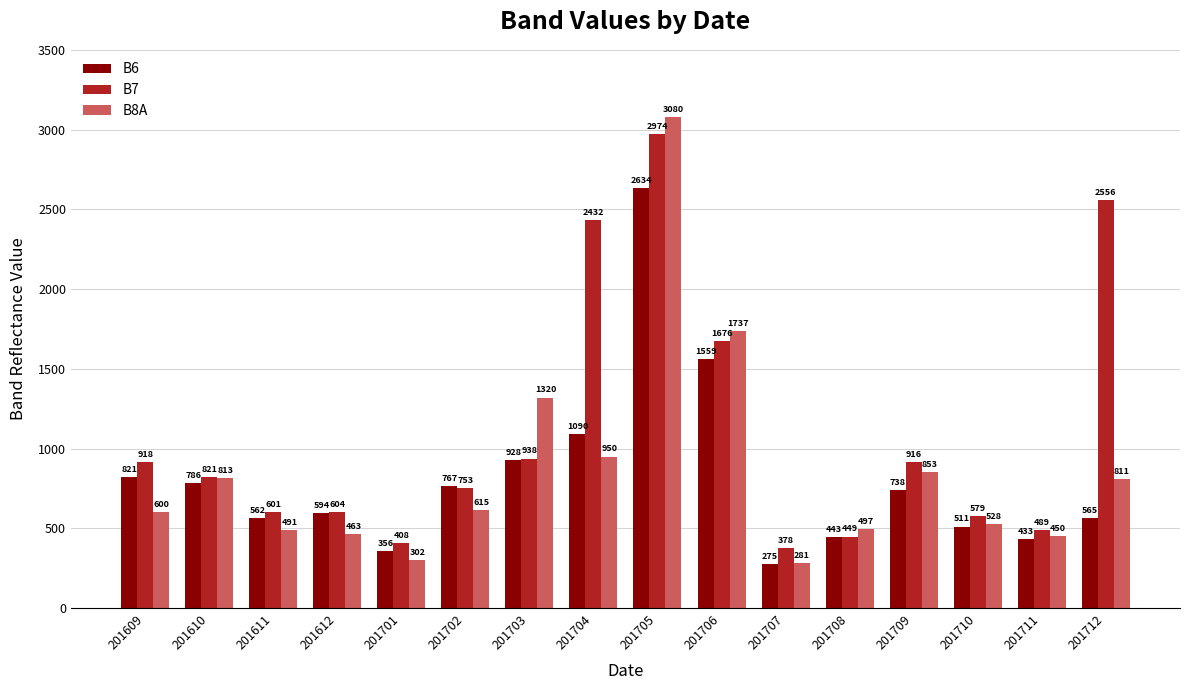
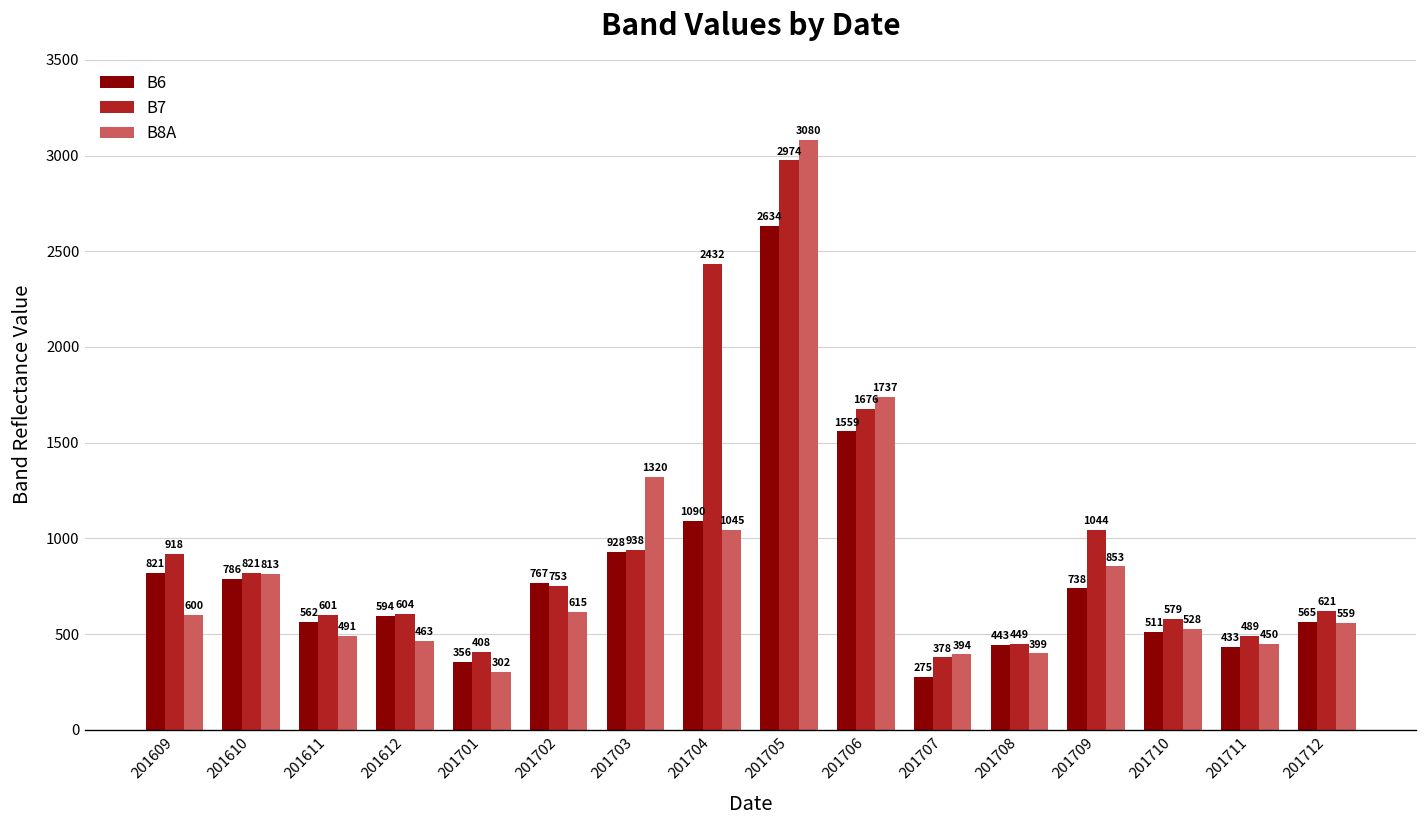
  {
    "B6": {
      "201609": 821,
      "201610": 786,
      "201611": 562,
      "201612": 594,
      "201701": 356,
      "201702": 767,
      "201703": 928,
      "201704": 1090,
      "201705": 2634,
      "201706": 1559,
      "201707": 275,
      "201708": 443,
      "201709": 738,
      "201710": 511,
      "201711": 433,
      "201712": 565
    },
    "B7": {
      "201609": 918,
      "201610": 821,
      "201611": 601,
      "201612": 604,
      "201701": 408,
      "201702": 753,
      "201703": 938,
      "201704": 2432,
      "201705": 2974,
      "201706": 1676,
      "201707": 378,
      "201708": 449,
-     "201709": 916,
+     "201709": 1044,
      "201710": 579,
      "201711": 489,
-     "201712": 2556
+     "201712": 621
    },
    "B8A": {
      "201609": 600,
      "201610": 813,
      "201611": 491,
      "201612": 463,
      "201701": 302,
      "201702": 615,
      "201703": 1320,
-     "201704": 950,
+     "201704": 1045,
      "201705": 3080,
      "201706": 1737,
-     "201707": 281,
-     "201708": 497,
+     "201707": 394,
+     "201708": 399,
      "201709": 853,
      "201710": 528,
      "201711": 450,
-     "201712": 811
+     "201712": 559
    }
  }
